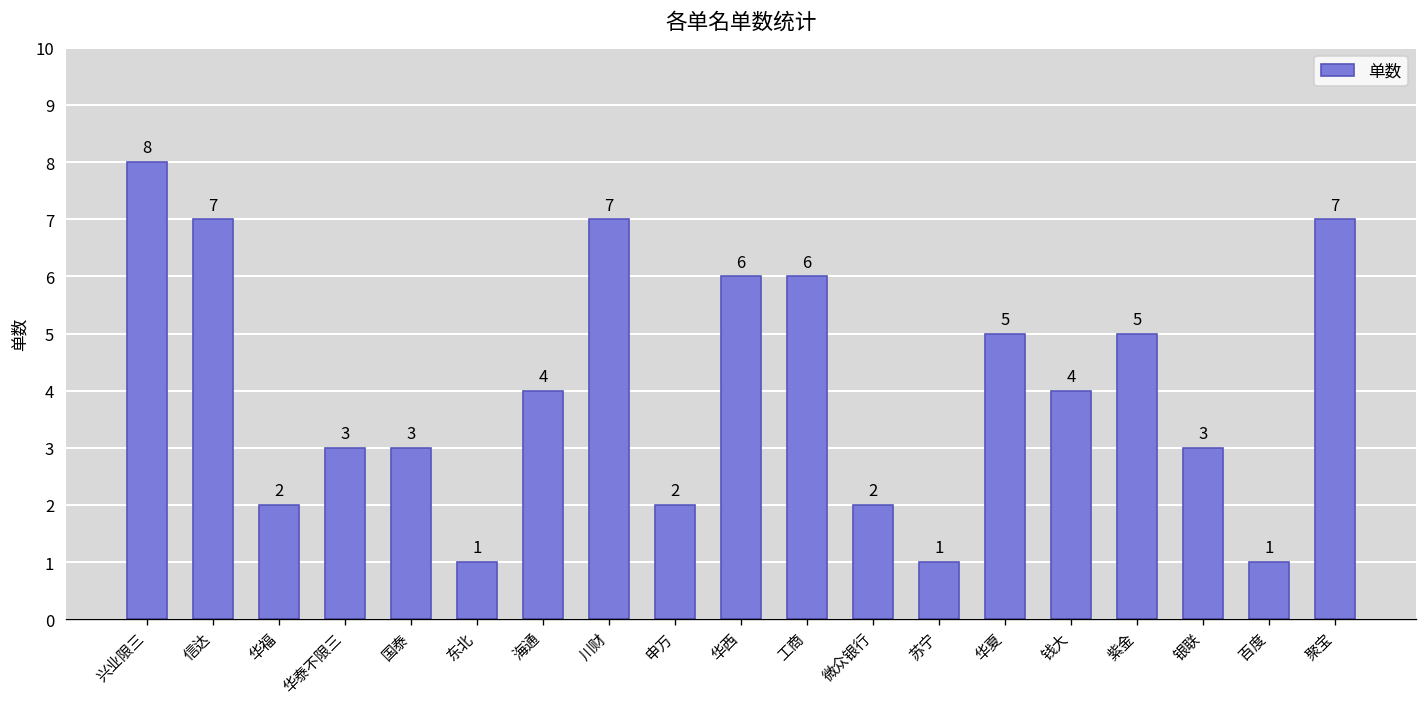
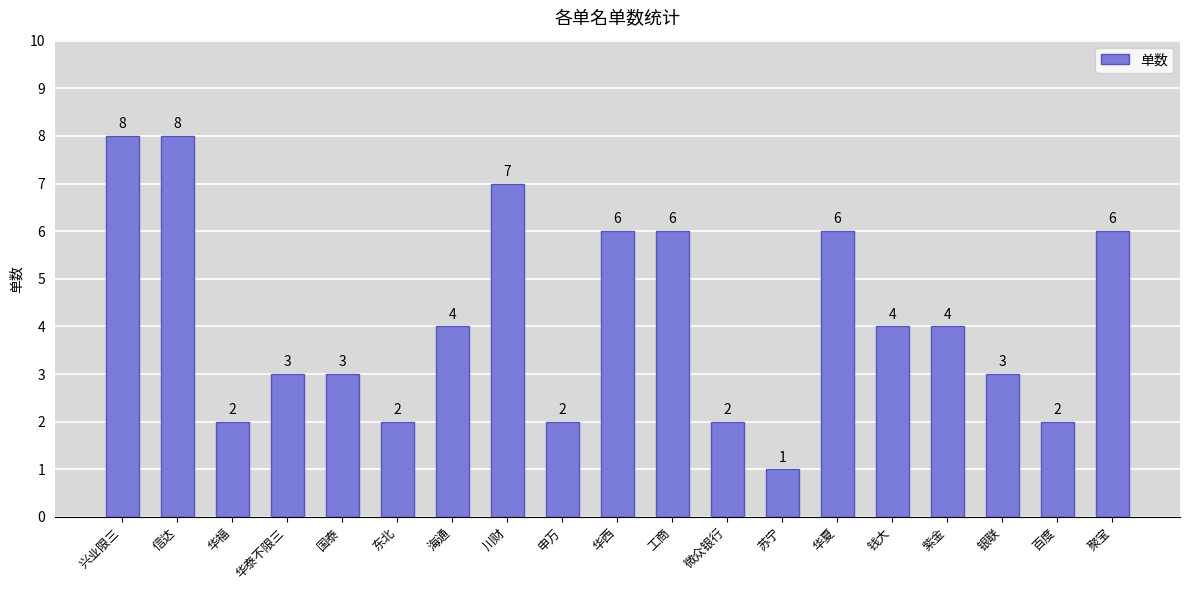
  {
    "兴业限三": 8,
-   "信达": 7,
+   "信达": 8,
    "华福": 2,
    "华泰不限三": 3,
    "国泰": 3,
-   "东北": 1,
+   "东北": 2,
    "海通": 4,
    "川财": 7,
    "申万": 2,
    "华西": 6,
    "工商": 6,
    "微众银行": 2,
    "苏宁": 1,
-   "华夏": 5,
+   "华夏": 6,
    "钱大": 4,
-   "紫金": 5,
+   "紫金": 4,
    "银联": 3,
-   "百度": 1,
-   "聚宝": 7
+   "百度": 2,
+   "聚宝": 6
  }
